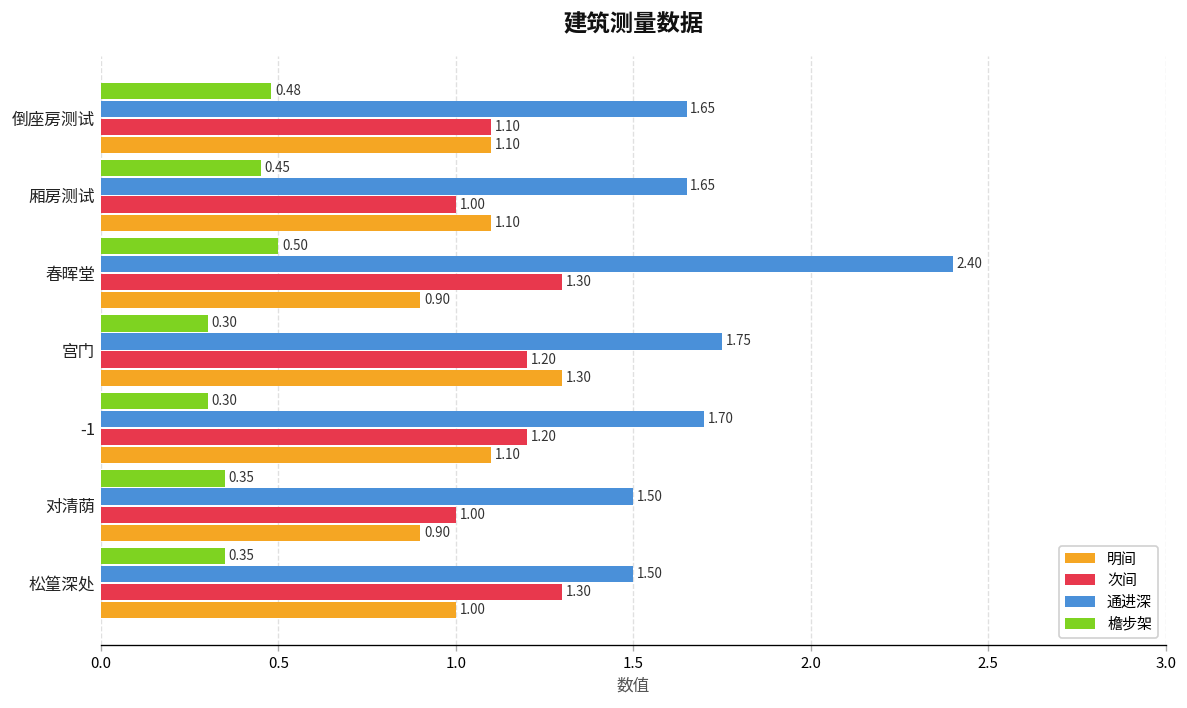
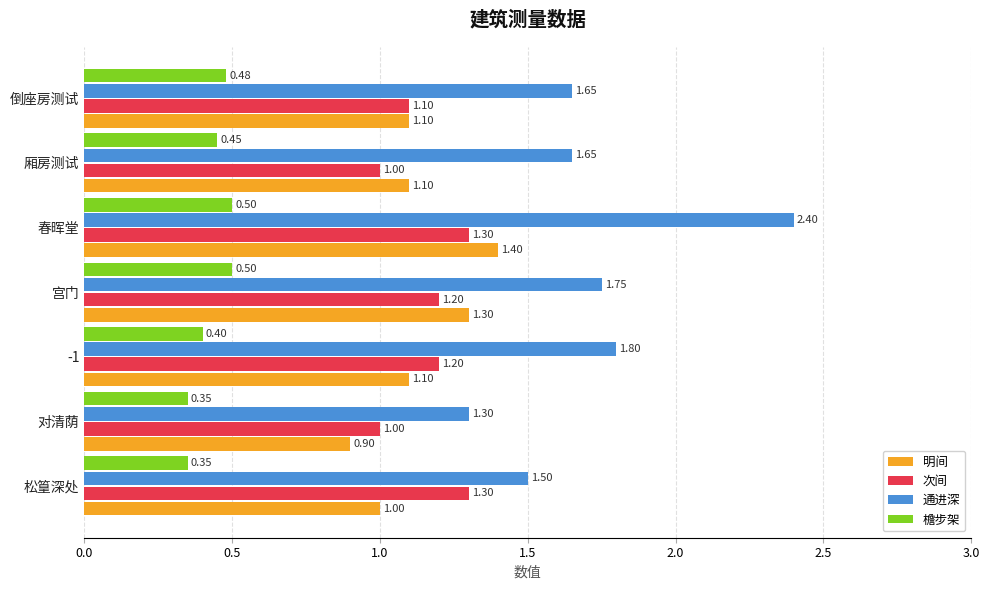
  {
    "明间": {
      "倒座房测试": 1.10,
      "厢房测试": 1.10,
-     "春晖堂": 0.90,
+     "春晖堂": 1.40,
      "宫门": 1.30,
      "-1": 1.10,
      "对清荫": 0.90,
      "松篁深处": 1.00
    },
    "次间": {
      "倒座房测试": 1.10,
      "厢房测试": 1.00,
      "春晖堂": 1.30,
      "宫门": 1.20,
      "-1": 1.20,
      "对清荫": 1.00,
      "松篁深处": 1.30
    },
    "通进深": {
      "倒座房测试": 1.65,
      "厢房测试": 1.65,
      "春晖堂": 2.40,
      "宫门": 1.75,
-     "-1": 1.70,
-     "对清荫": 1.50,
+     "-1": 1.80,
+     "对清荫": 1.30,
      "松篁深处": 1.50
    },
    "檐步架": {
      "倒座房测试": 0.48,
      "厢房测试": 0.45,
      "春晖堂": 0.50,
-     "宫门": 0.30,
-     "-1": 0.30,
+     "宫门": 0.50,
+     "-1": 0.40,
      "对清荫": 0.35,
      "松篁深处": 0.35
    }
  }
